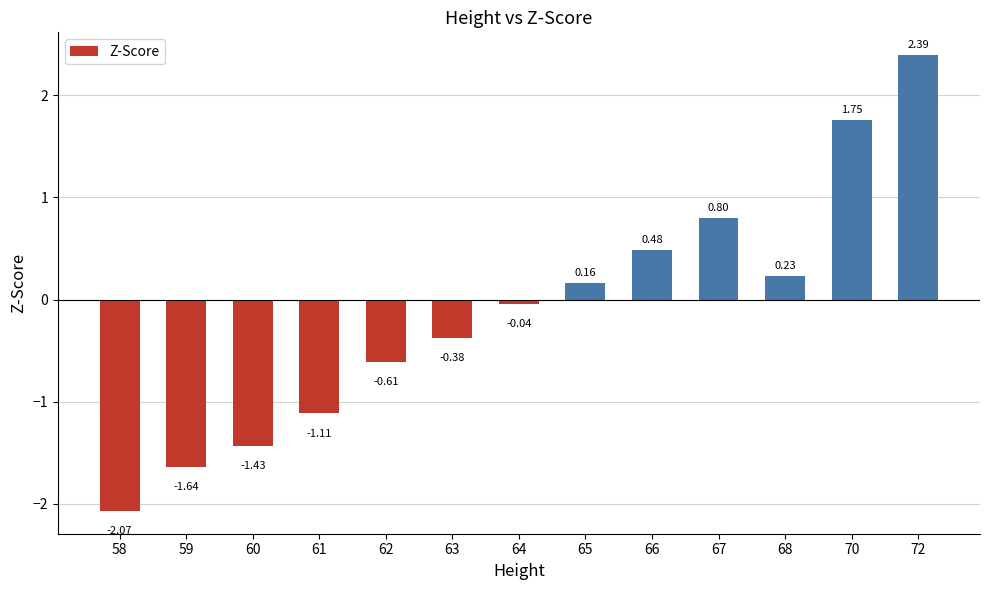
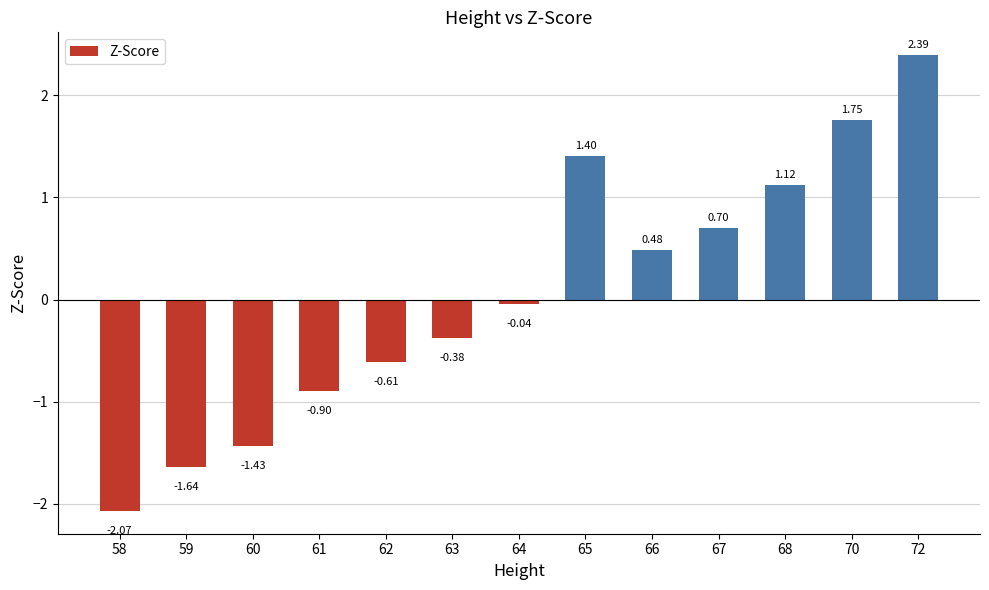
  {
    "58": -2.07,
    "59": -1.64,
    "60": -1.43,
-   "61": -1.11,
+   "61": -0.90,
    "62": -0.61,
    "63": -0.38,
    "64": -0.04,
-   "65": 0.16,
+   "65": 1.40,
    "66": 0.48,
-   "67": 0.80,
-   "68": 0.23,
+   "67": 0.70,
+   "68": 1.12,
    "70": 1.75,
    "72": 2.39
  }
